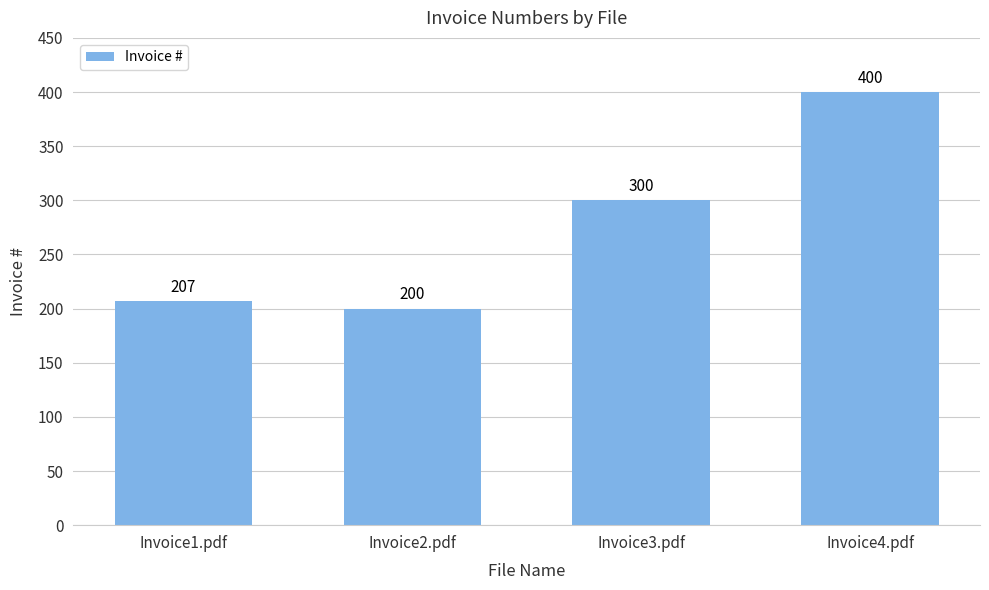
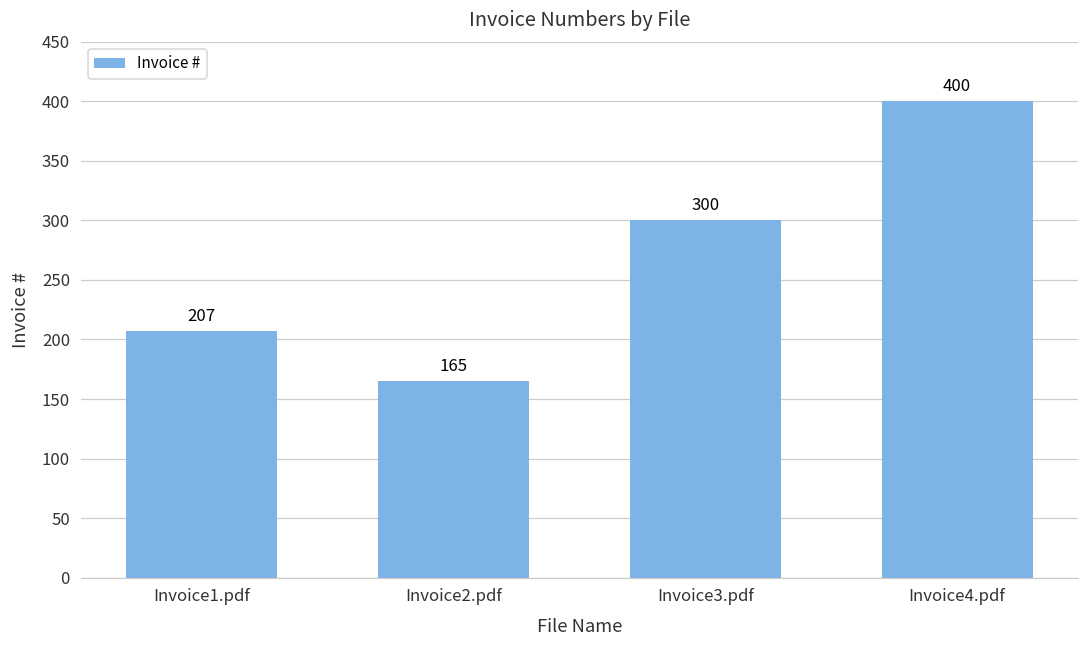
  {
    "Invoice1.pdf": 207,
-   "Invoice2.pdf": 200,
+   "Invoice2.pdf": 165,
    "Invoice3.pdf": 300,
    "Invoice4.pdf": 400
  }
